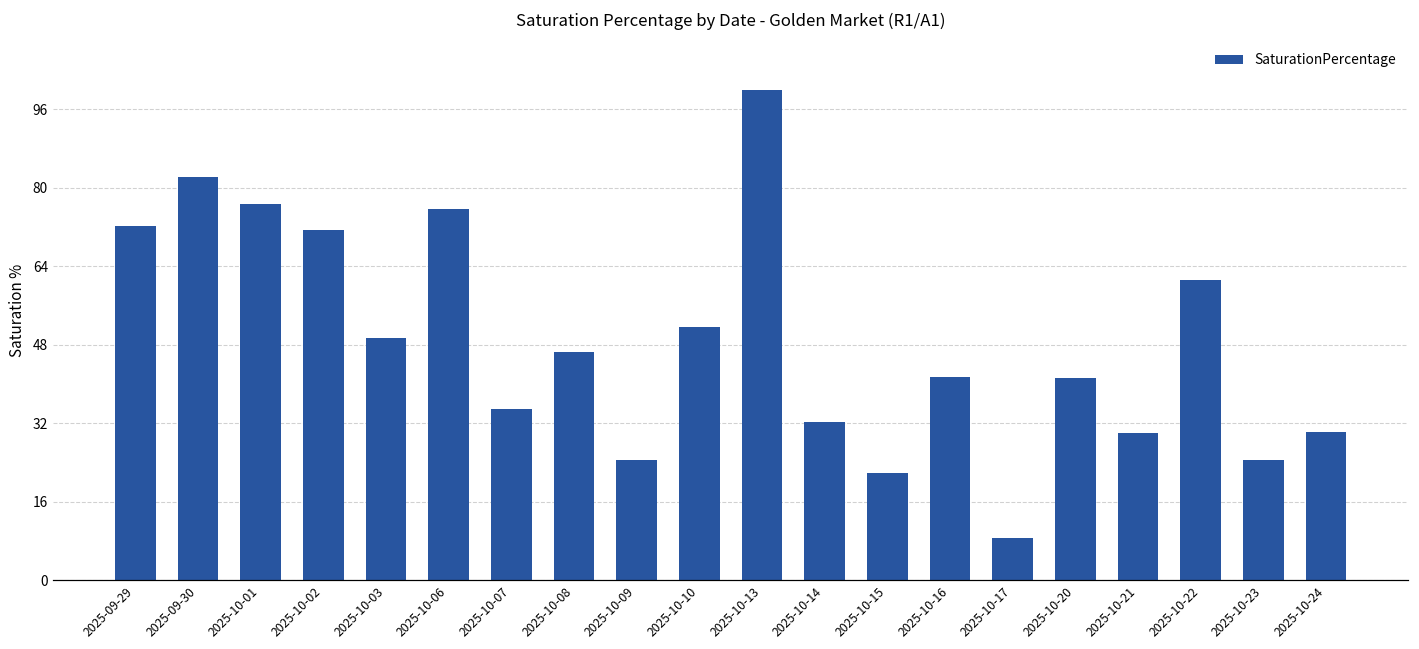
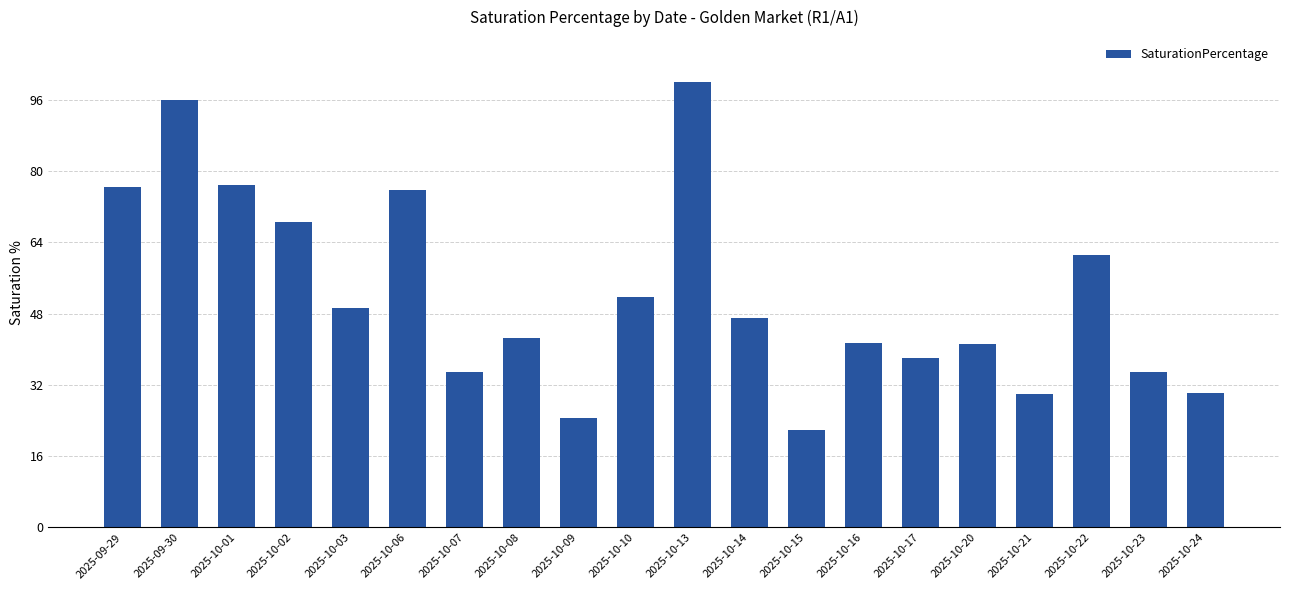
  {
-   "2025-09-29": 72,
-   "2025-09-30": 82,
+   "2025-09-29": 76,
+   "2025-09-30": 96,
    "2025-10-01": 77,
-   "2025-10-02": 72,
+   "2025-10-02": 69,
    "2025-10-03": 49,
    "2025-10-06": 76,
    "2025-10-07": 35,
-   "2025-10-08": 47,
+   "2025-10-08": 43,
    "2025-10-09": 25,
    "2025-10-10": 52,
    "2025-10-13": 100,
-   "2025-10-14": 32,
+   "2025-10-14": 47,
    "2025-10-15": 22,
    "2025-10-16": 41,
-   "2025-10-17": 9,
+   "2025-10-17": 38,
    "2025-10-20": 41,
    "2025-10-21": 30,
    "2025-10-22": 61,
-   "2025-10-23": 25,
+   "2025-10-23": 35,
    "2025-10-24": 30
  }
